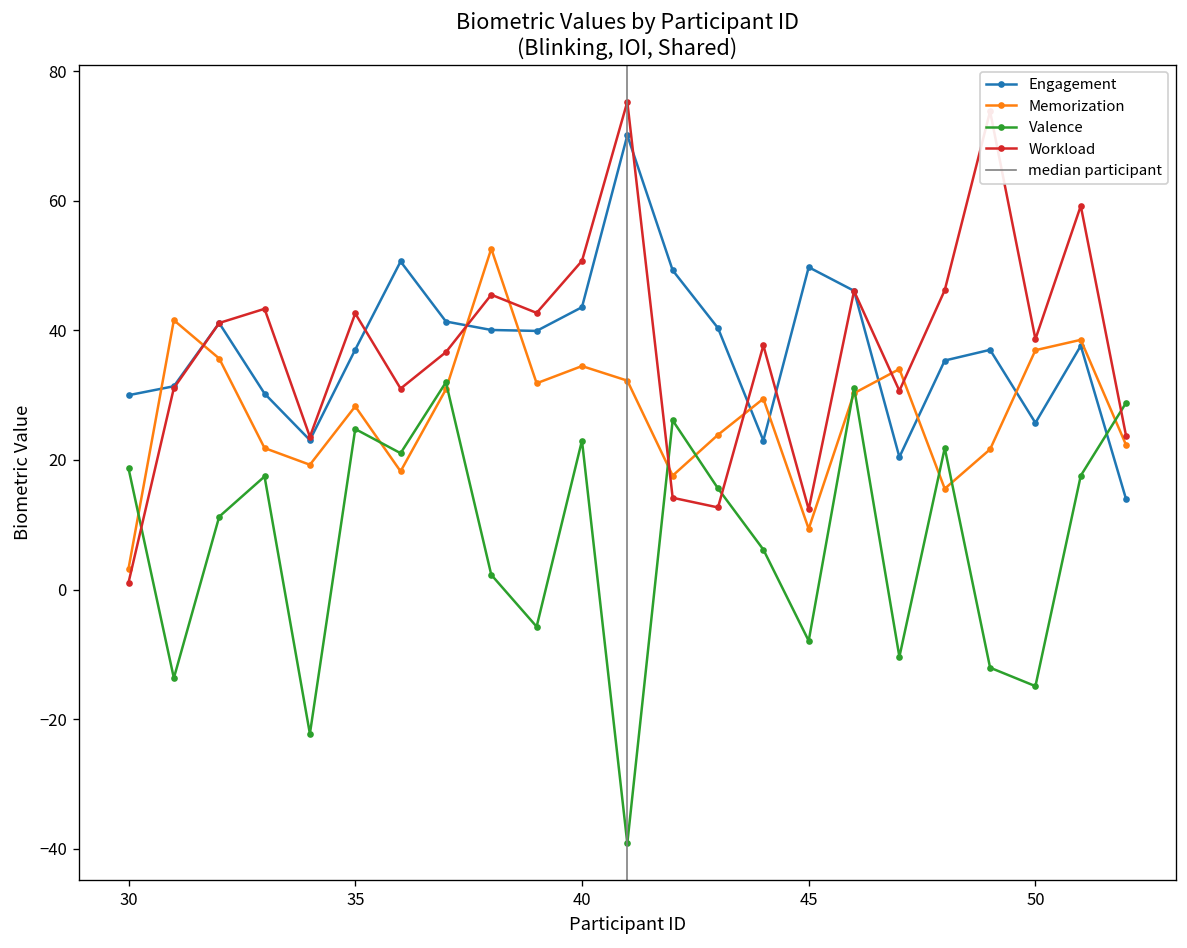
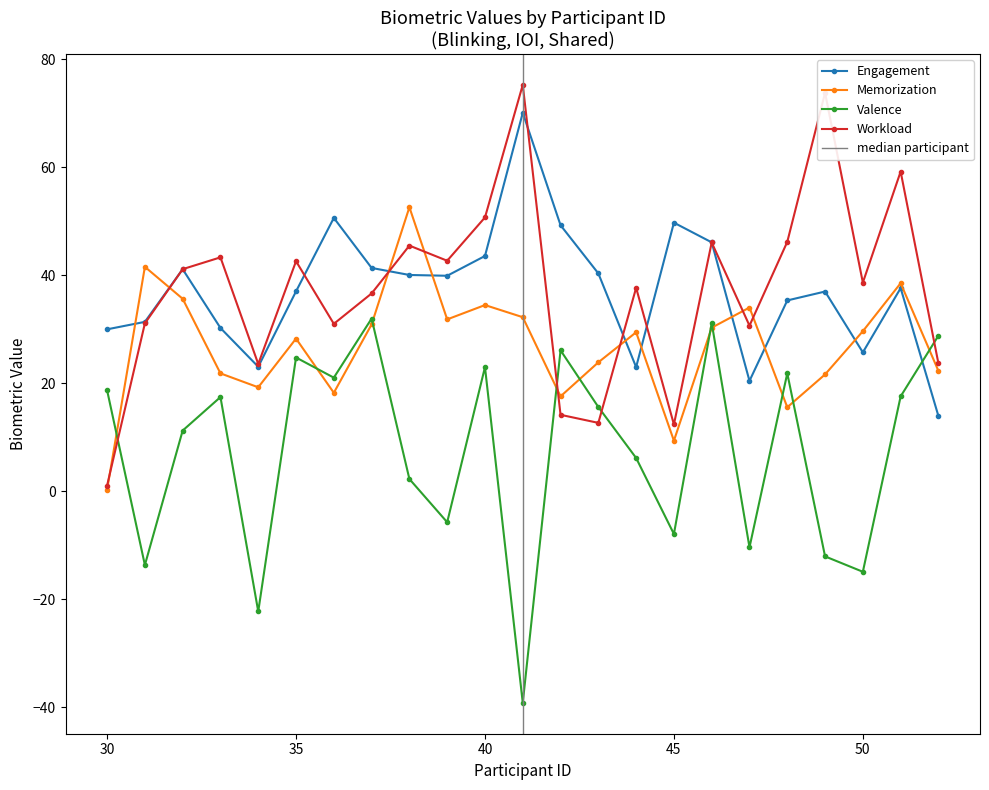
  {
    "Engagement": {
      "30": 30,
      "35": 37,
      "40": 44,
      "45": 50,
      "50": 26
    },
    "Memorization": {
-     "30": 3,
+     "30": 0,
      "35": 28,
      "40": 34,
      "45": 9,
-     "50": 37
+     "50": 30
    },
    "Valence": {
      "30": 19,
      "35": 25,
      "40": 23,
      "45": -8,
      "50": -15
    },
    "Workload": {
      "30": 1,
      "35": 43,
      "40": 51,
      "45": 12,
      "50": 39
    }
  }
